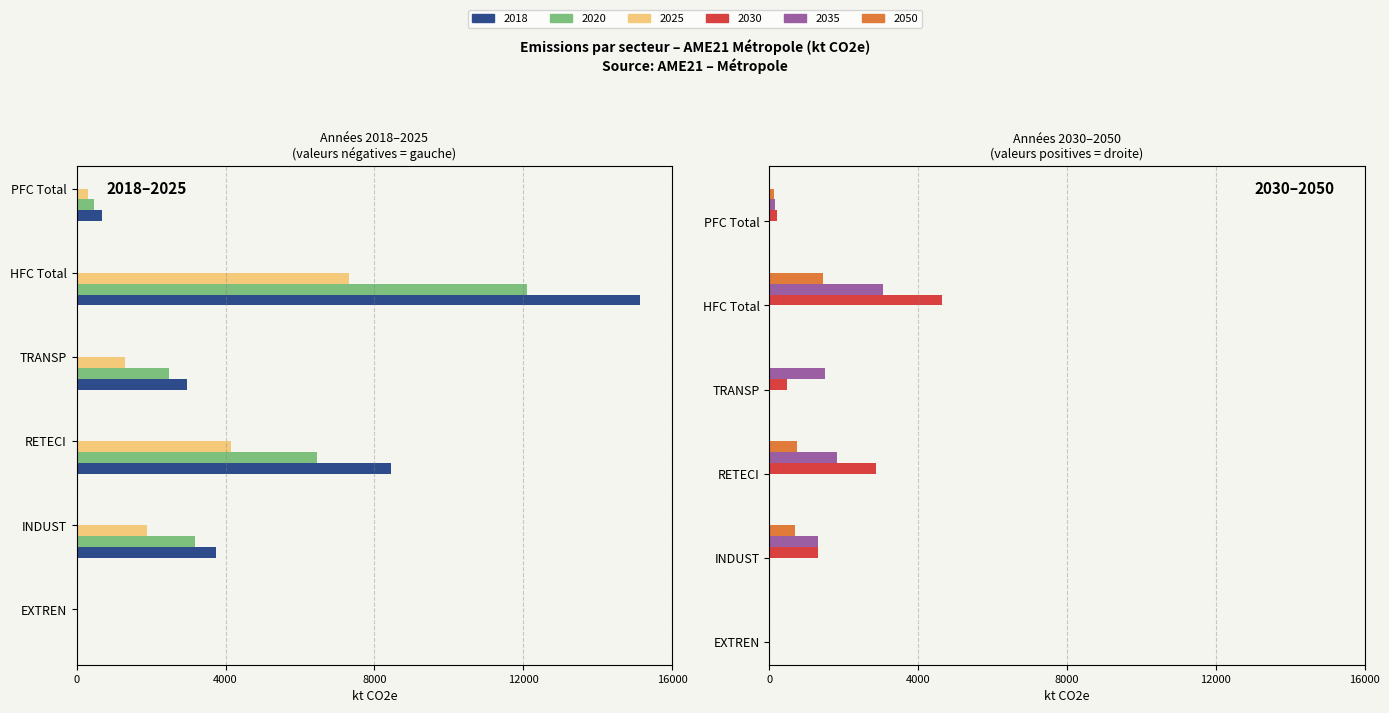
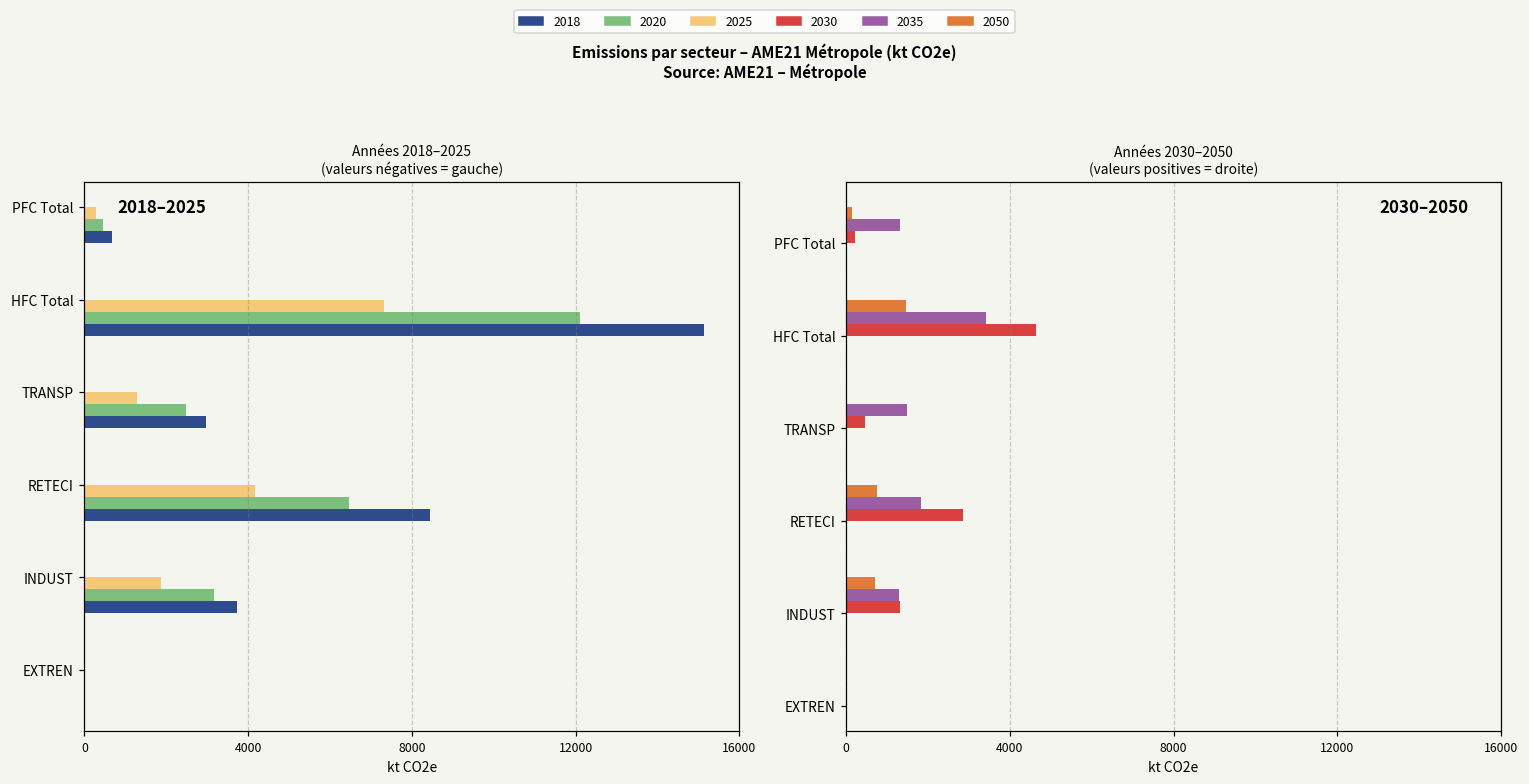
  {
    "Années 2030–2050 (valeurs positives = droite)": {
      "2035": {
-       "PFC Total": 200,
-       "HFC Total": 3100,
+       "PFC Total": 1300,
+       "HFC Total": 3400,
        "TRANSP": 1500,
        "RETECI": 1800,
        "INDUST": 1300
      }
    }
  }
